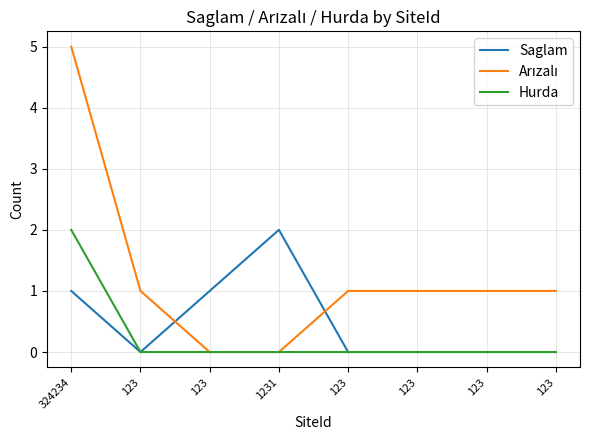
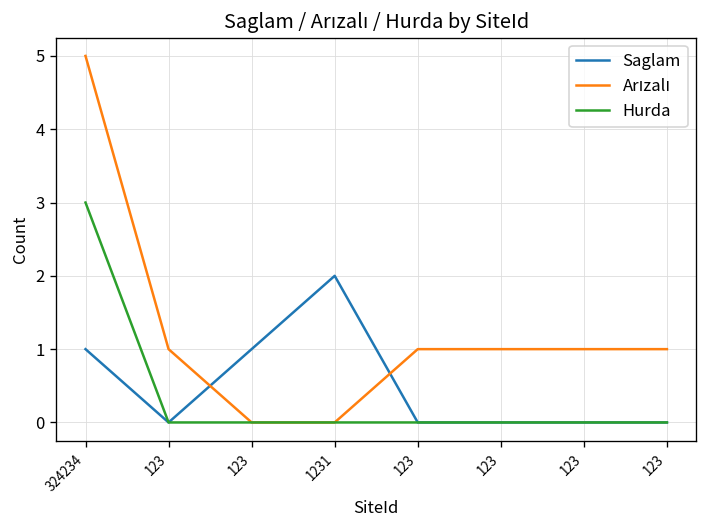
  {
    "Saglam": {
      "324234": 1,
      "1231": 2
    },
    "Arızalı": {
      "324234": 5
    },
    "Hurda": {
-     "324234": 2
+     "324234": 3
    }
  }
